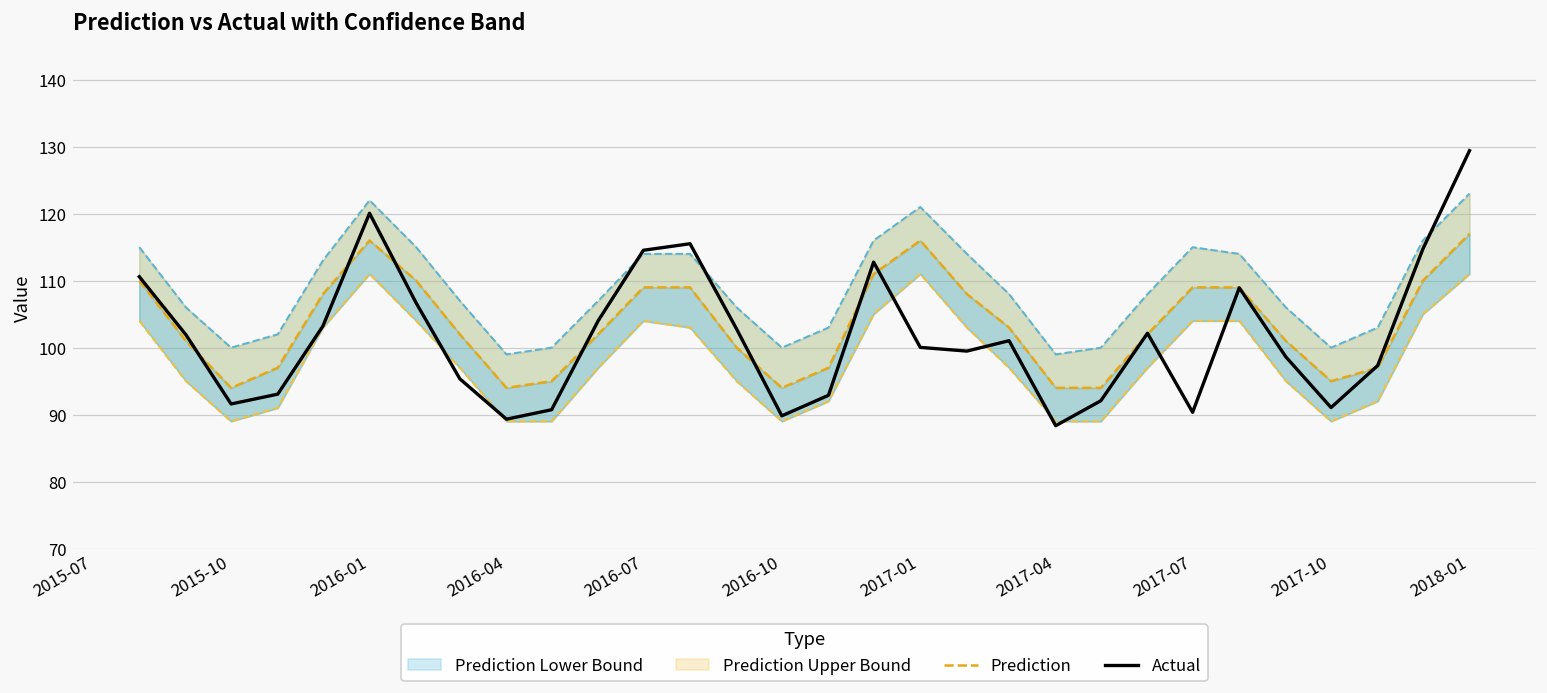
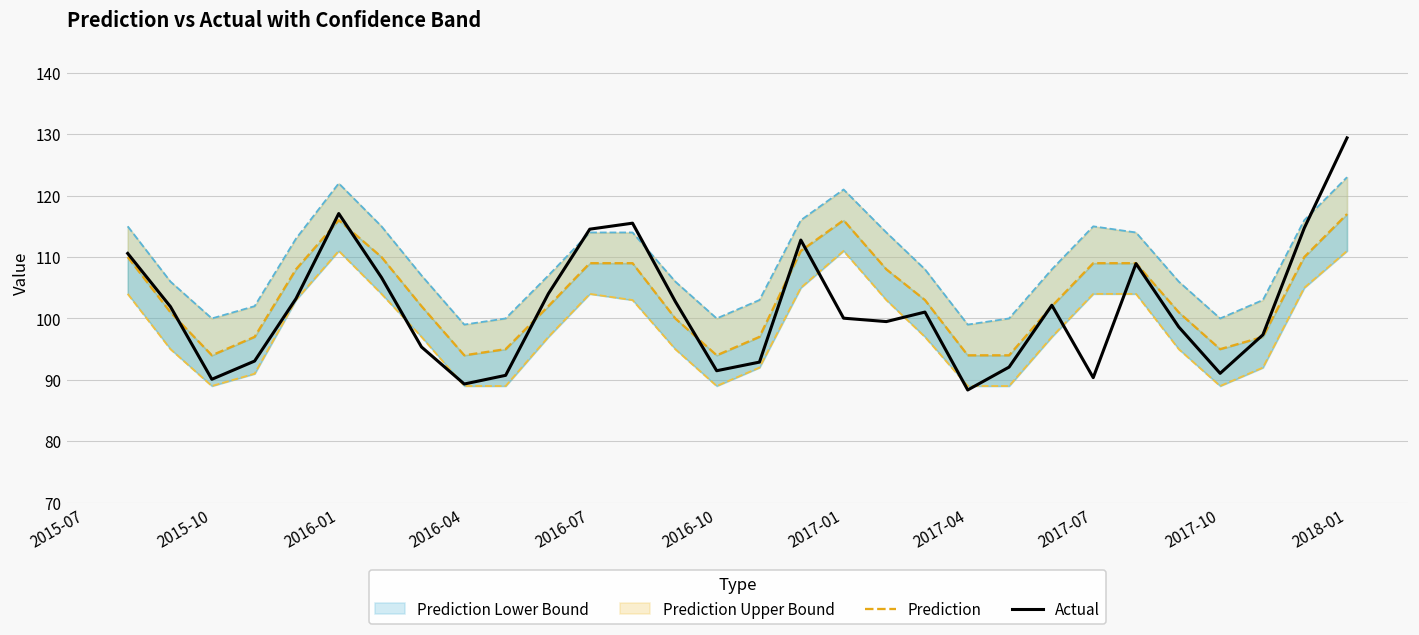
  {
    "Actual": {
-     "2015-10": 92,
-     "2016-01": 120,
+     "2015-10": 90,
+     "2016-01": 117,
      "2016-07": 115,
-     "2016-10": 90,
+     "2016-10": 91,
      "2017-01": 100,
      "2017-04": 88,
      "2017-07": 90,
      "2017-10": 91,
      "2018-01": 129
    }
  }
